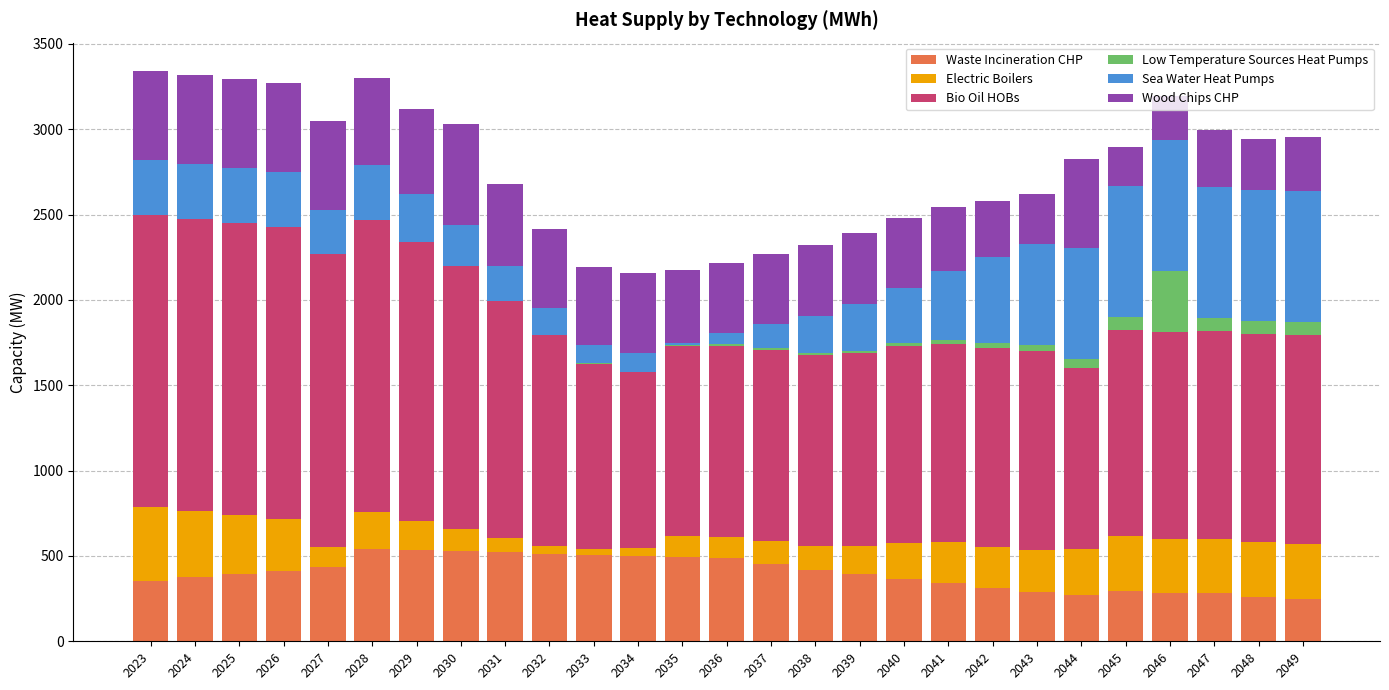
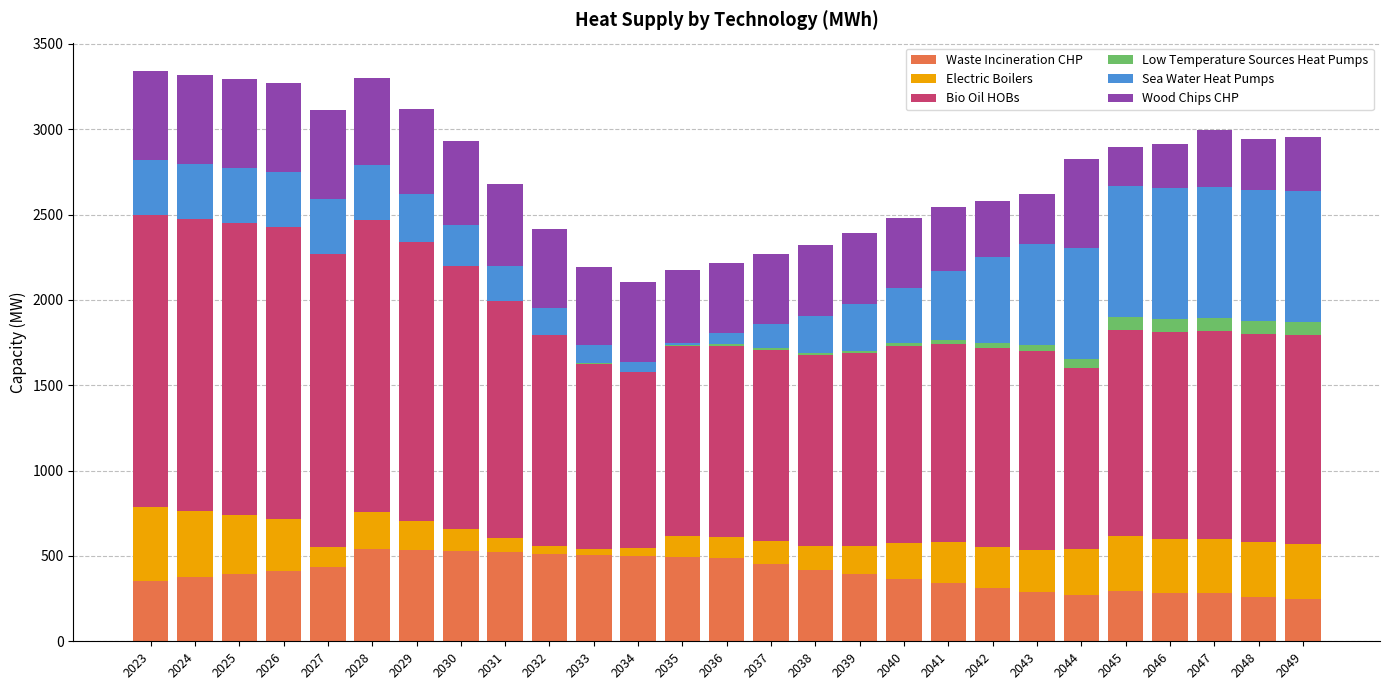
  {
    "Waste Incineration CHP": {
      "2023": 350,
      "2024": 370,
      "2025": 390,
      "2026": 410,
      "2027": 430,
      "2028": 540,
      "2029": 530,
      "2030": 530,
      "2031": 520,
      "2032": 510,
      "2033": 510,
      "2034": 500,
      "2035": 490,
      "2036": 490,
      "2037": 450,
      "2038": 420,
      "2039": 390,
      "2040": 370,
      "2041": 340,
      "2042": 310,
      "2043": 290,
      "2044": 270,
      "2045": 290,
      "2046": 280,
      "2047": 280,
      "2048": 260,
      "2049": 250
    },
    "Electric Boilers": {
      "2023": 430,
      "2024": 390,
      "2025": 340,
      "2026": 300,
      "2027": 120,
      "2028": 220,
      "2029": 170,
      "2030": 130,
      "2031": 90,
      "2032": 40,
      "2033": 30,
      "2034": 50,
      "2035": 130,
      "2036": 130,
      "2037": 130,
      "2038": 140,
      "2039": 160,
      "2040": 210,
      "2041": 240,
      "2042": 240,
      "2043": 250,
      "2044": 270,
      "2045": 320,
      "2046": 320,
      "2047": 320,
      "2048": 320,
      "2049": 320
    },
    "Bio Oil HOBs": {
      "2023": 1710,
      "2024": 1710,
      "2025": 1710,
      "2026": 1710,
      "2027": 1710,
      "2028": 1710,
      "2029": 1630,
      "2030": 1540,
      "2031": 1390,
      "2032": 1240,
      "2033": 1090,
      "2034": 1030,
      "2035": 1110,
      "2036": 1120,
      "2037": 1120,
      "2038": 1120,
      "2039": 1130,
      "2040": 1150,
      "2041": 1160,
      "2042": 1170,
      "2043": 1170,
      "2044": 1060,
      "2045": 1210,
      "2046": 1210,
      "2047": 1220,
      "2048": 1220,
      "2049": 1220
    },
    "Low Temperature Sources Heat Pumps": {
      "2023": 0,
      "2024": 0,
      "2025": 0,
      "2026": 0,
      "2027": 0,
      "2028": 0,
      "2029": 0,
      "2030": 0,
      "2031": 0,
      "2032": 0,
      "2040": 20,
      "2041": 20,
      "2042": 20,
      "2043": 30,
      "2044": 50,
      "2045": 80,
-     "2046": 360,
+     "2046": 80,
      "2047": 80,
      "2048": 80,
      "2049": 80
    },
    "Sea Water Heat Pumps": {
      "2023": 320,
      "2024": 320,
      "2025": 320,
      "2026": 320,
-     "2027": 260,
+     "2027": 320,
      "2028": 320,
      "2029": 280,
      "2030": 240,
      "2031": 210,
      "2032": 160,
      "2033": 110,
-     "2034": 110,
+     "2034": 60,
      "2036": 60,
      "2037": 140,
      "2038": 220,
      "2039": 280,
      "2040": 320,
      "2041": 410,
      "2042": 510,
      "2043": 600,
      "2044": 650,
      "2045": 770,
      "2046": 770,
      "2047": 770,
      "2048": 770,
      "2049": 770
    },
    "Wood Chips CHP": {
      "2023": 520,
      "2024": 520,
      "2025": 520,
      "2026": 520,
      "2027": 520,
      "2028": 510,
      "2029": 500,
-     "2030": 590,
+     "2030": 490,
      "2031": 480,
      "2032": 470,
      "2033": 460,
      "2034": 470,
      "2035": 430,
      "2036": 410,
      "2037": 410,
      "2038": 410,
      "2039": 410,
      "2040": 410,
      "2041": 370,
      "2042": 330,
      "2043": 290,
      "2044": 520,
      "2045": 230,
      "2047": 330,
      "2048": 300,
      "2049": 320
    }
  }
